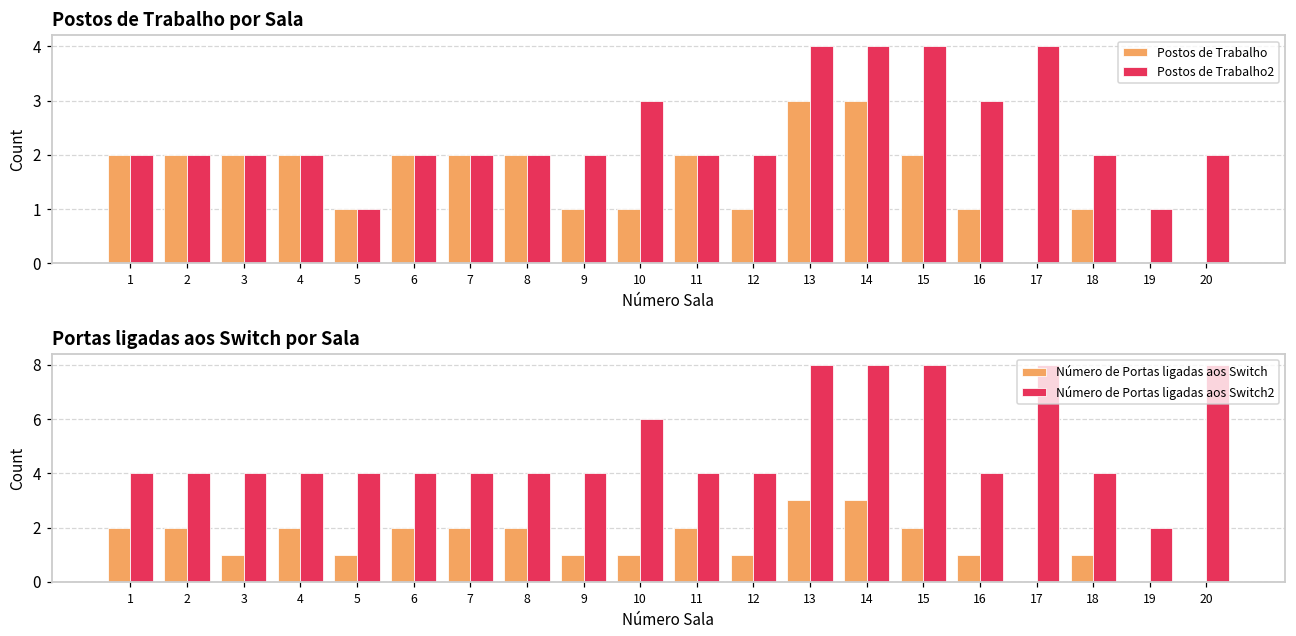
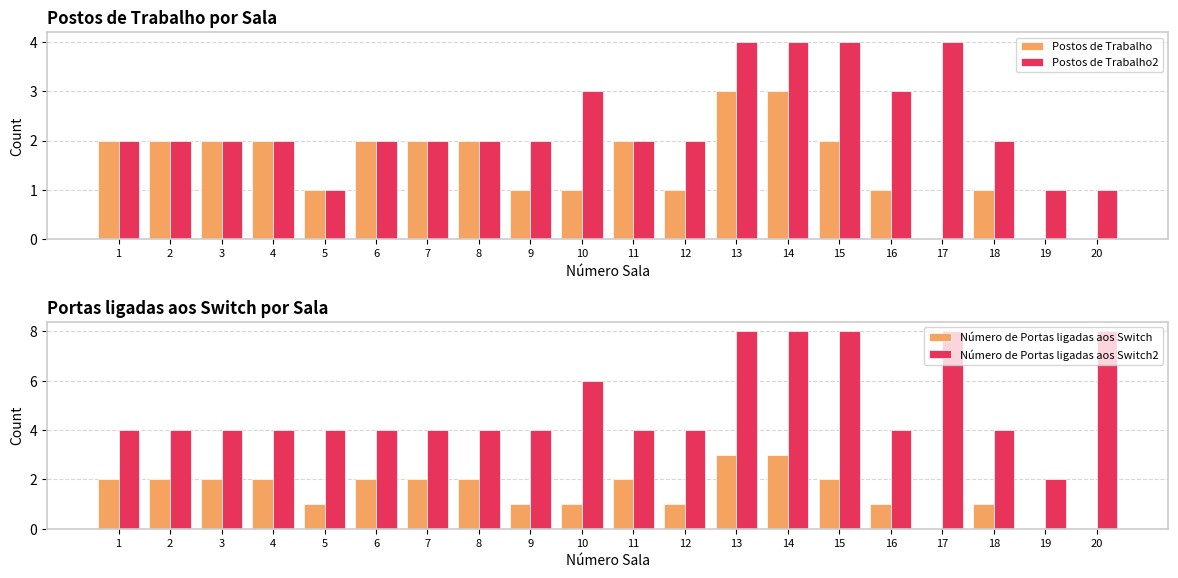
  {
    "Postos de Trabalho por Sala": {
      "Postos de Trabalho": {
        "1": 2,
        "2": 2,
        "3": 2,
        "4": 2,
        "5": 1,
        "6": 2,
        "7": 2,
        "8": 2,
        "9": 1,
        "10": 1,
        "11": 2,
        "12": 1,
        "13": 3,
        "14": 3,
        "15": 2,
        "16": 1,
        "17": 0,
        "18": 1,
        "19": 0,
        "20": 0
      },
      "Postos de Trabalho2": {
        "1": 2,
        "2": 2,
        "3": 2,
        "4": 2,
        "5": 1,
        "6": 2,
        "7": 2,
        "8": 2,
        "9": 2,
        "10": 3,
        "11": 2,
        "12": 2,
        "13": 4,
        "14": 4,
        "15": 4,
        "16": 3,
        "17": 4,
        "18": 2,
        "19": 1,
-       "20": 2
+       "20": 1
      }
    },
    "Portas ligadas aos Switch por Sala": {
      "Número de Portas ligadas aos Switch": {
        "1": 2,
        "2": 2,
-       "3": 1,
+       "3": 2,
        "4": 2,
        "5": 1,
        "6": 2,
        "7": 2,
        "8": 2,
        "9": 1,
        "10": 1,
        "11": 2,
        "12": 1,
        "13": 3,
        "14": 3,
        "15": 2,
        "16": 1,
        "17": 0,
        "18": 1,
        "19": 0,
        "20": 0
      },
      "Número de Portas ligadas aos Switch2": {
        "1": 4,
        "2": 4,
        "3": 4,
        "4": 4,
        "5": 4,
        "6": 4,
        "7": 4,
        "8": 4,
        "9": 4,
        "10": 6,
        "11": 4,
        "12": 4,
        "13": 8,
        "14": 8,
        "15": 8,
        "16": 4,
        "18": 4,
        "19": 2
      }
    }
  }
